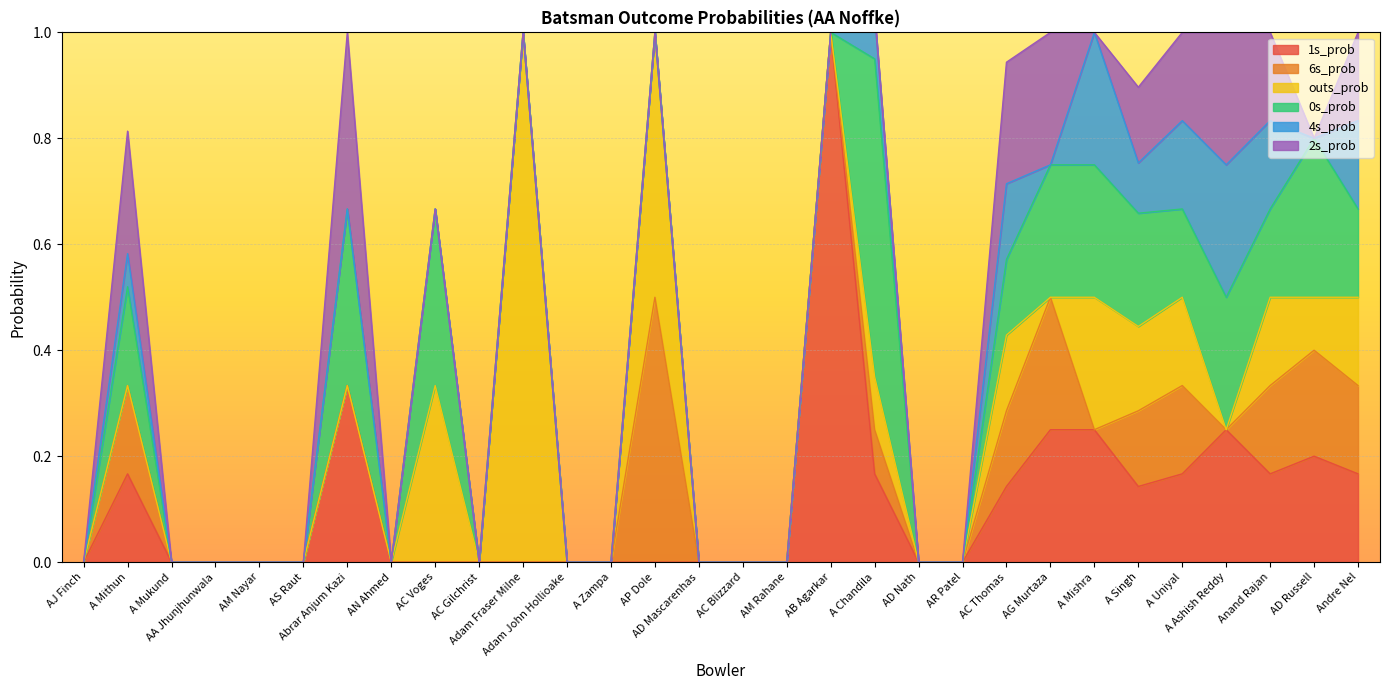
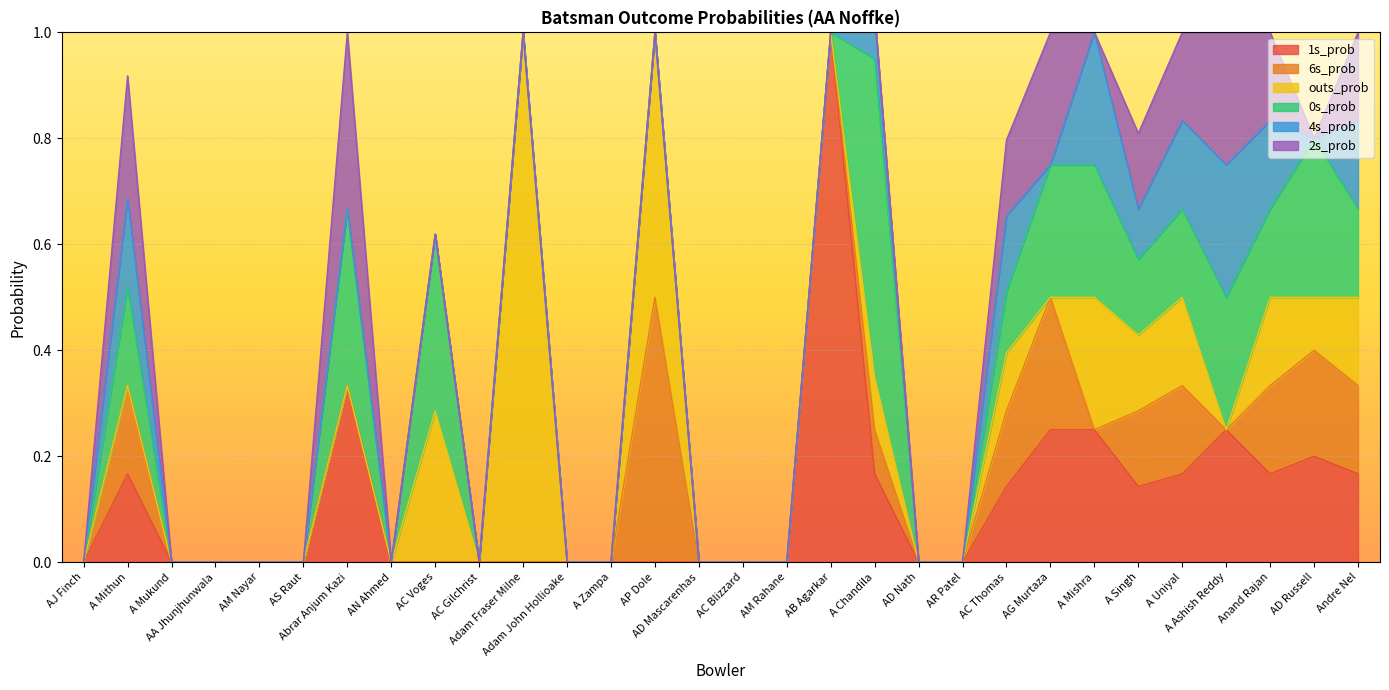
  {
    "outs_prob": {
-     "AC Voges": 0.33,
+     "AC Voges": 0.29,
      "A Chandila": 0.10,
-     "AC Thomas": 0.14,
+     "AC Thomas": 0.11,
      "A Mishra": 0.25,
-     "A Singh": 0.16,
+     "A Singh": 0.14,
      "A Uniyal": 0.17,
      "Anand Rajan": 0.17,
      "AD Russell": 0.10,
      "Andre Nel": 0.17
    },
    "0s_prob": {
      "A Mithun": 0.19,
      "A Chandila": 0.60,
-     "AC Thomas": 0.14,
+     "AC Thomas": 0.12,
      "A Mishra": 0.25,
-     "A Singh": 0.21,
+     "A Singh": 0.14,
      "A Uniyal": 0.17,
      "A Ashish Reddy": 0.25,
      "Anand Rajan": 0.17,
      "Andre Nel": 0.17
    },
    "4s_prob": {
-     "A Mithun": 0.06,
+     "A Mithun": 0.17,
      "AC Thomas": 0.14,
      "A Singh": 0.09,
      "A Uniyal": 0.17,
      "A Ashish Reddy": 0.25
    },
    "2s_prob": {
      "A Mithun": 0.23,
      "Abrar Anjum Kazi": 0.33,
-     "AC Thomas": 0.23,
+     "AC Thomas": 0.14,
      "AG Murtaza": 0.25,
      "A Singh": 0.14,
      "A Uniyal": 0.17,
      "A Ashish Reddy": 0.25,
      "Anand Rajan": 0.17,
      "Andre Nel": 0.17
    }
  }
